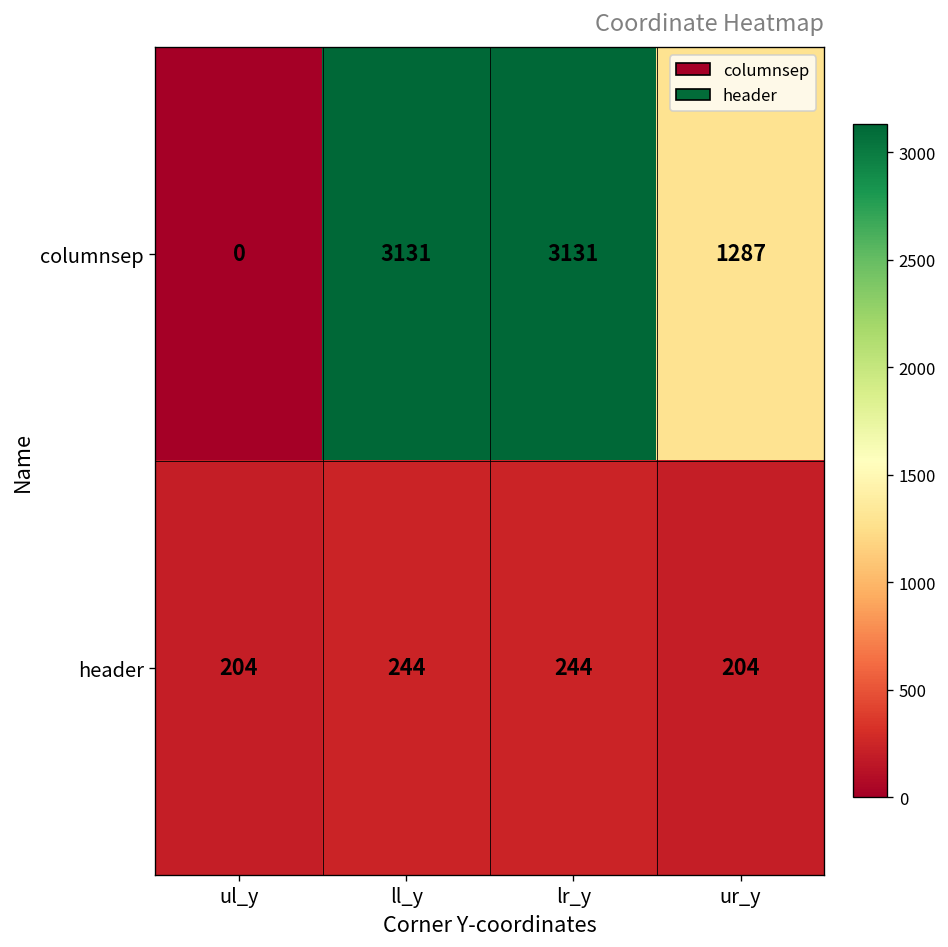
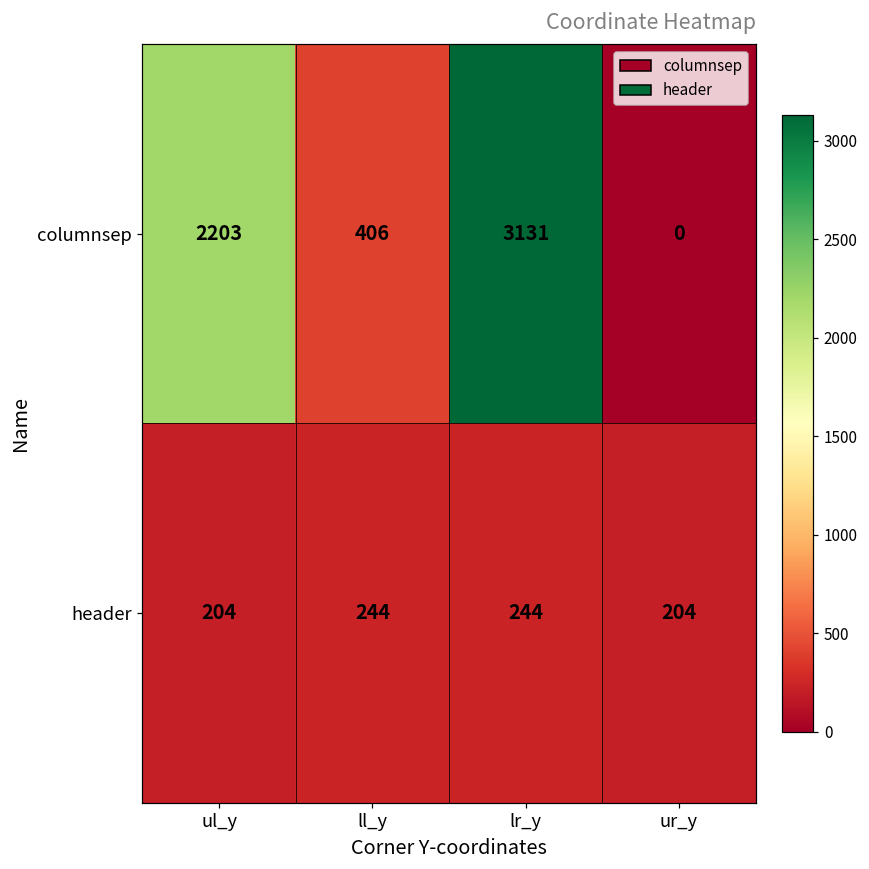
  {
    "columnsep": {
-     "ul_y": 0,
-     "ll_y": 3131,
+     "ul_y": 2203,
+     "ll_y": 406,
      "lr_y": 3131,
-     "ur_y": 1287
+     "ur_y": 0
    },
    "header": {
      "ul_y": 204,
      "ll_y": 244,
      "lr_y": 244,
      "ur_y": 204
    }
  }
